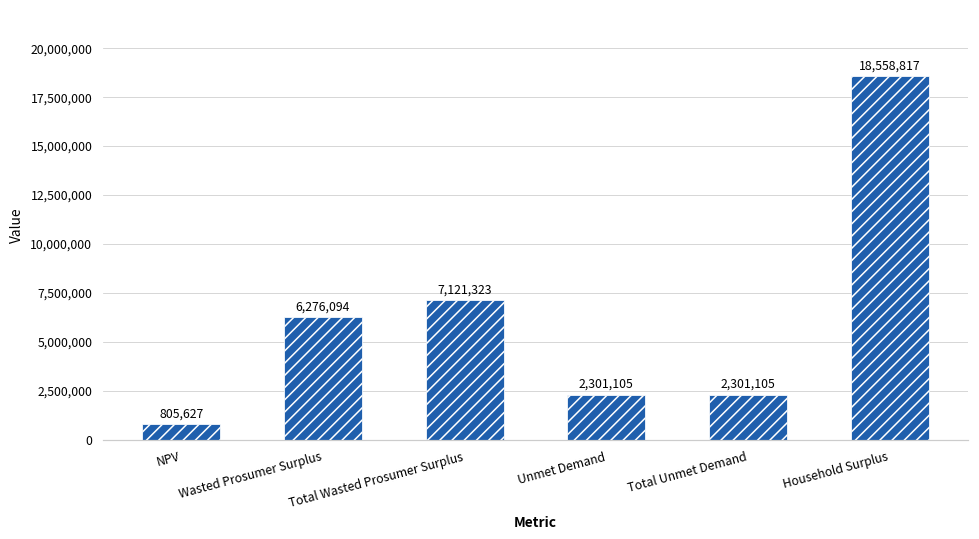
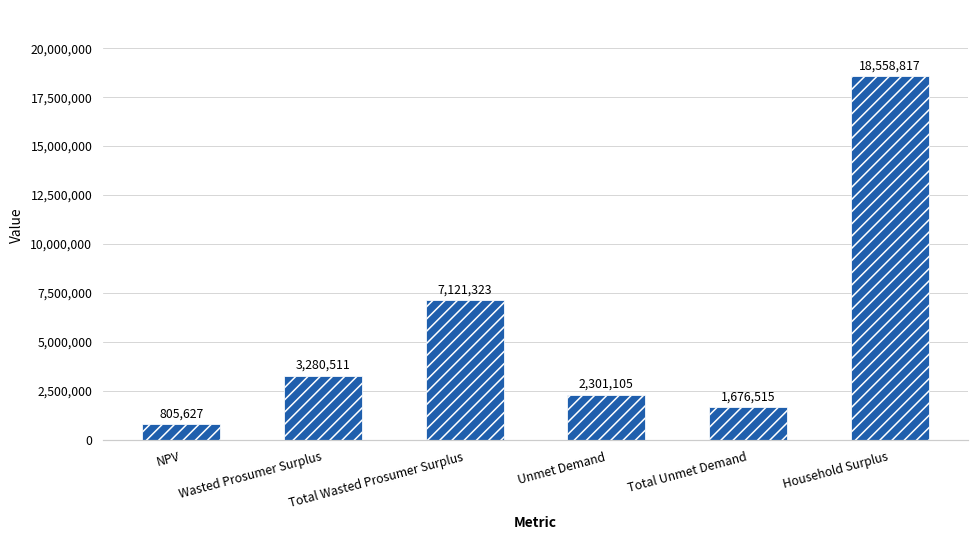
  {
    "NPV": "805,627",
-   "Wasted Prosumer Surplus": "6,276,094",
+   "Wasted Prosumer Surplus": "3,280,511",
    "Total Wasted Prosumer Surplus": "7,121,323",
    "Unmet Demand": "2,301,105",
-   "Total Unmet Demand": "2,301,105",
+   "Total Unmet Demand": "1,676,515",
    "Household Surplus": "18,558,817"
  }
